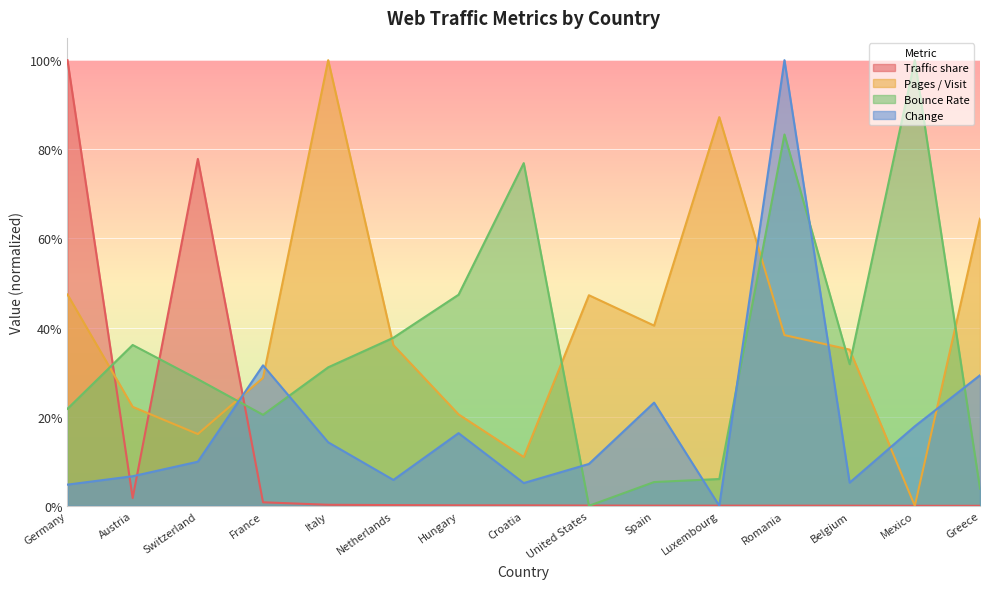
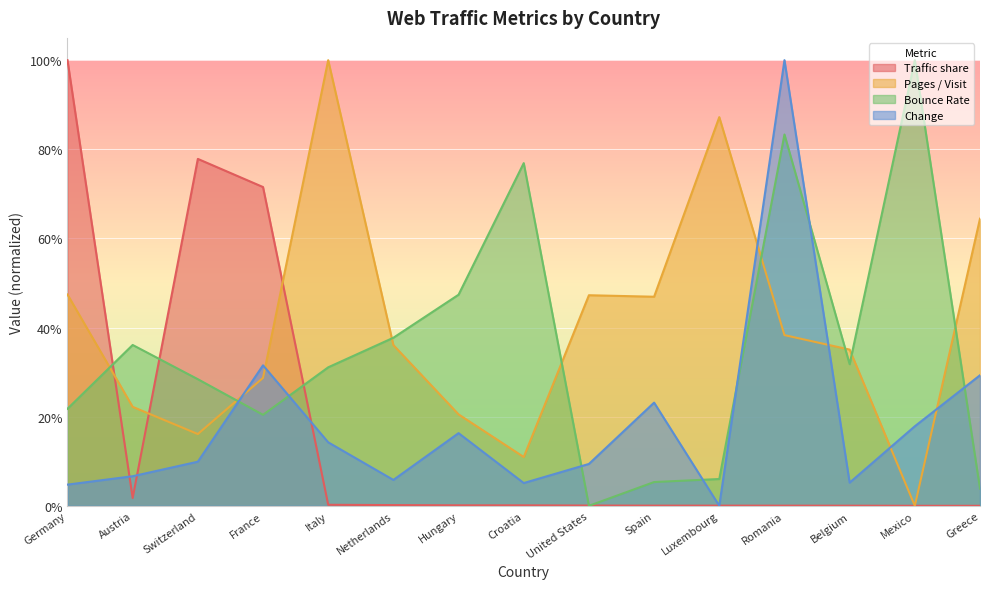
  {
    "Traffic share": {
      "Germany": "100%",
      "Austria": "2%",
      "Switzerland": "78%",
-     "France": "1%",
+     "France": "72%",
      "Italy": "0%",
      "Netherlands": "0%",
      "Hungary": "0%",
      "Croatia": "0%",
      "Spain": "0%",
      "Romania": "0%",
      "Belgium": "0%",
      "Greece": "0%"
    },
    "Pages / Visit": {
      "Germany": "47%",
      "Austria": "22%",
      "Switzerland": "16%",
      "France": "29%",
      "Italy": "100%",
      "Netherlands": "36%",
      "Hungary": "21%",
      "Croatia": "11%",
      "United States": "47%",
-     "Spain": "40%",
+     "Spain": "47%",
      "Luxembourg": "87%",
      "Romania": "38%",
      "Belgium": "35%",
      "Greece": "64%"
    },
    "Bounce Rate": {
      "Germany": "22%",
      "Austria": "36%",
      "Switzerland": "28%",
      "France": "20%",
      "Italy": "31%",
      "Netherlands": "38%",
      "Hungary": "47%",
      "Croatia": "77%",
      "Spain": "5%",
      "Luxembourg": "6%",
      "Romania": "83%",
      "Belgium": "32%",
      "Greece": "4%"
    },
    "Change": {
      "Germany": "5%",
      "Austria": "7%",
      "Switzerland": "10%",
      "France": "32%",
      "Italy": "14%",
      "Netherlands": "6%",
      "Hungary": "16%",
      "Croatia": "5%",
      "United States": "9%",
      "Spain": "23%",
      "Romania": "100%",
      "Belgium": "5%",
      "Mexico": "18%",
      "Greece": "29%"
    }
  }
